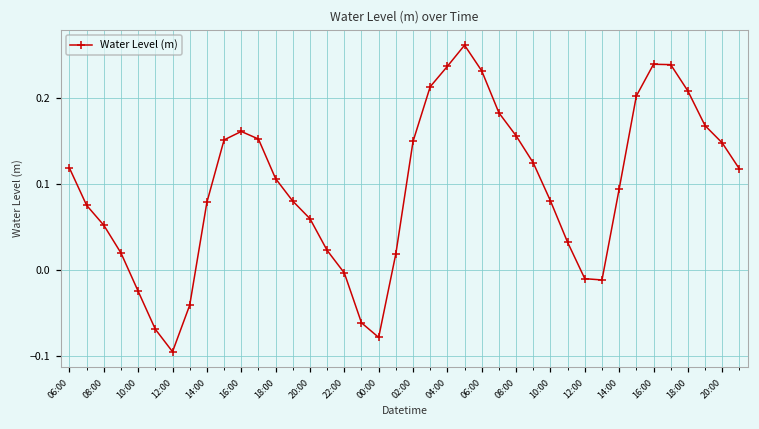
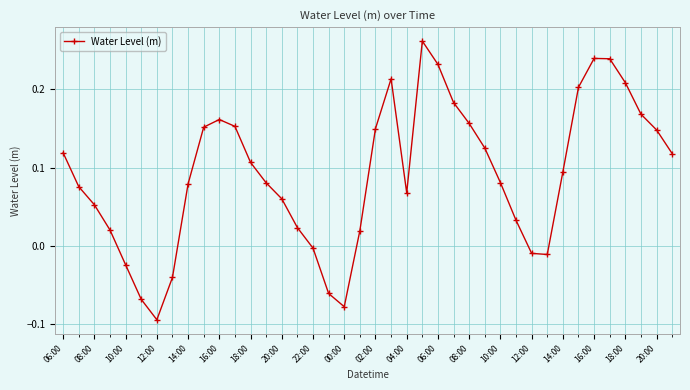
  {
    "22:00": 0.00,
    "00:00": -0.08,
    "02:00": 0.15,
-   "04:00": 0.24
+   "04:00": 0.07
  }
